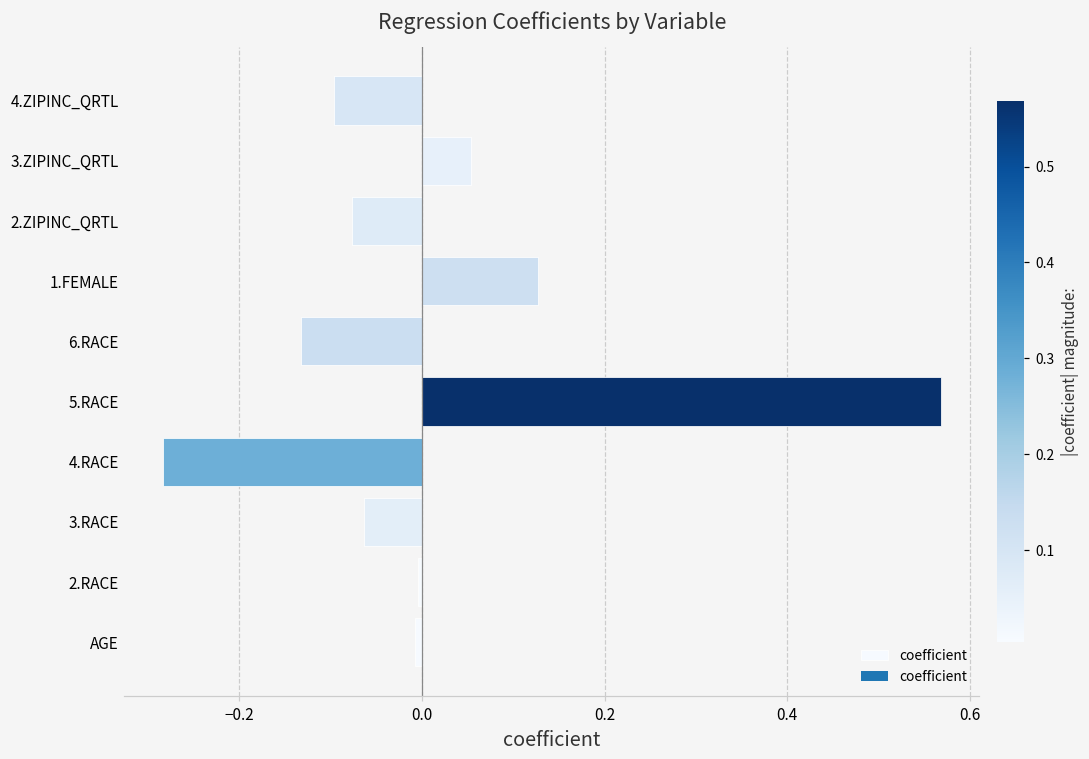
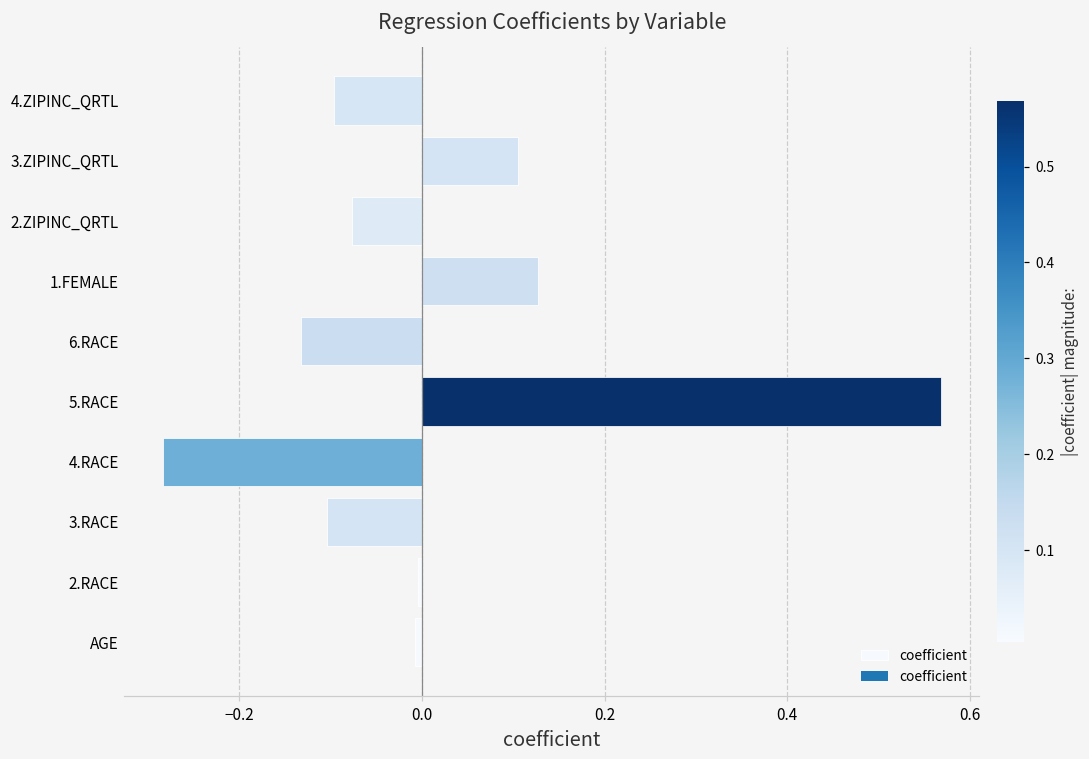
  {
    "4.ZIPINC_QRTL": -0.10,
-   "3.ZIPINC_QRTL": 0.05,
+   "3.ZIPINC_QRTL": 0.11,
    "2.ZIPINC_QRTL": -0.08,
    "1.FEMALE": 0.13,
    "6.RACE": -0.13,
    "5.RACE": 0.57,
    "4.RACE": -0.28,
-   "3.RACE": -0.06,
+   "3.RACE": -0.10,
    "2.RACE": 0.00,
    "AGE": -0.01
  }
